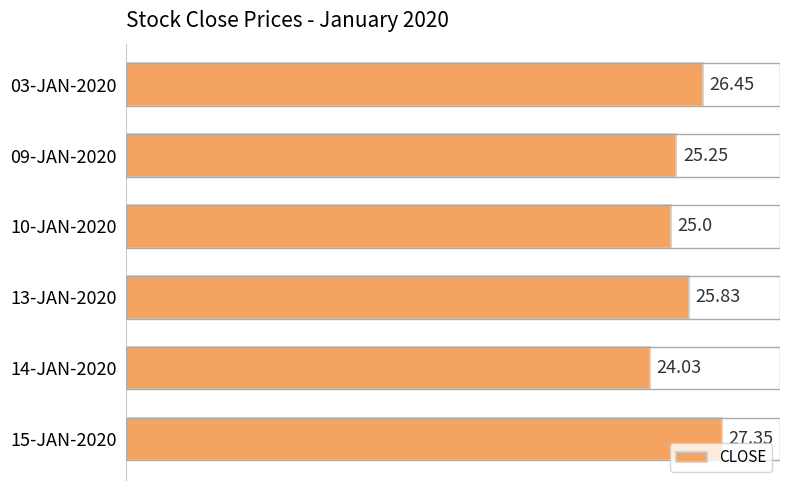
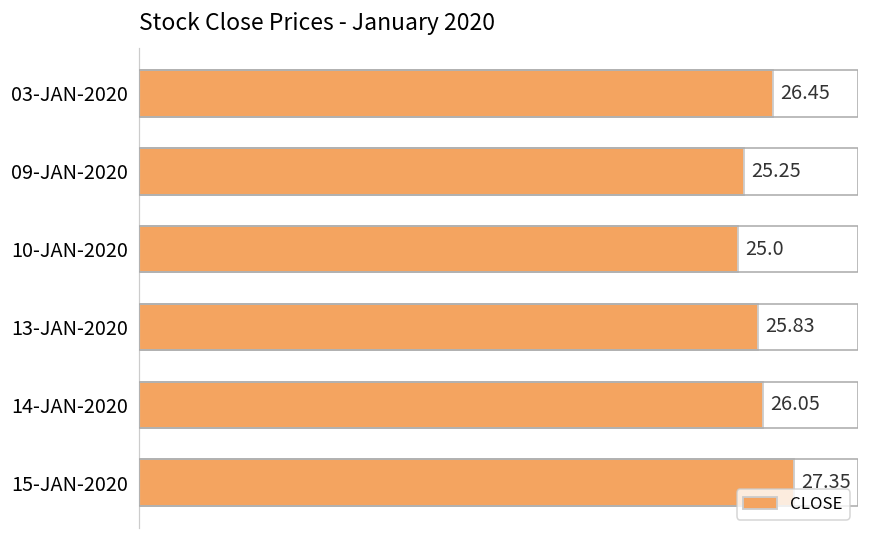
  {
    "03-JAN-2020": 26.45,
    "09-JAN-2020": 25.25,
    "10-JAN-2020": 25.0,
    "13-JAN-2020": 25.83,
-   "14-JAN-2020": 24.03
+   "14-JAN-2020": 26.05
  }
